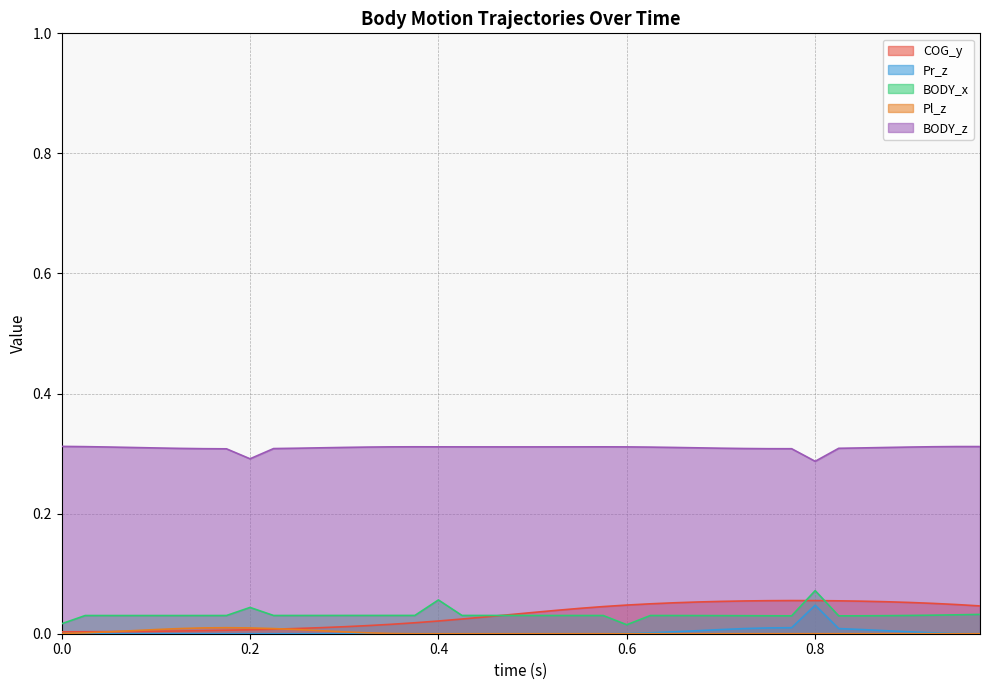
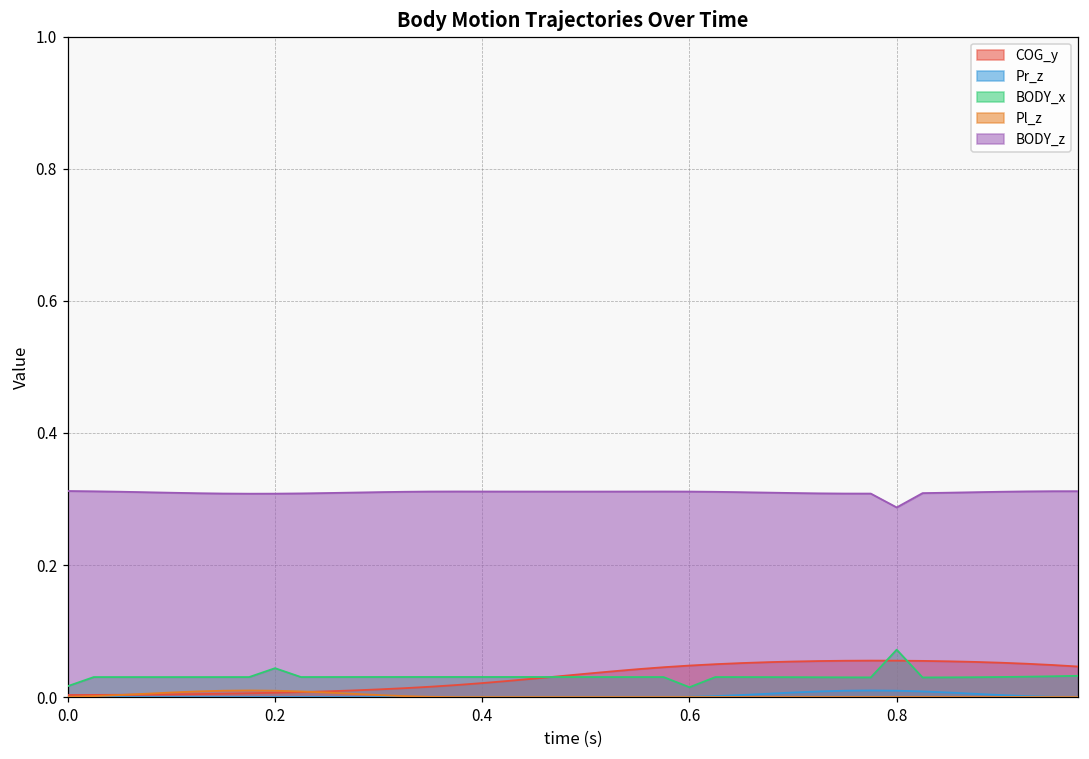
  {
    "Pr_z": {
      "0.2": 0.00,
-     "0.8": 0.05
+     "0.8": 0.01
    },
    "BODY_x": {
      "0.0": 0.02,
      "0.2": 0.04,
-     "0.4": 0.06,
+     "0.4": 0.03,
      "0.6": 0.01,
      "0.8": 0.07
    },
    "BODY_z": {
      "0.0": 0.31,
-     "0.2": 0.29,
+     "0.2": 0.31,
      "0.4": 0.31,
      "0.6": 0.31,
      "0.8": 0.29
    }
  }
